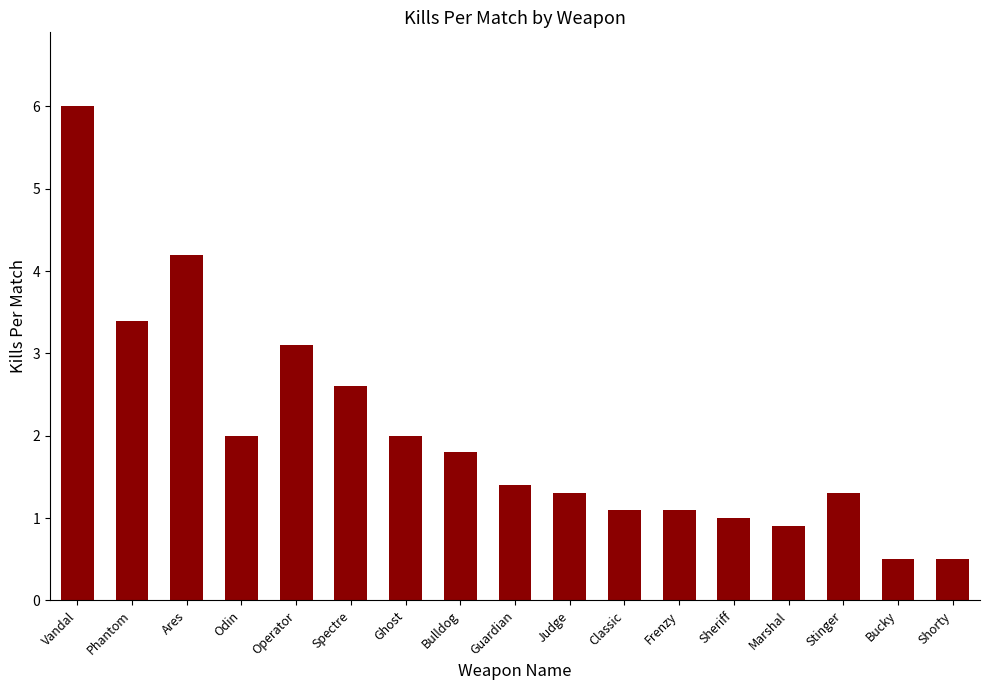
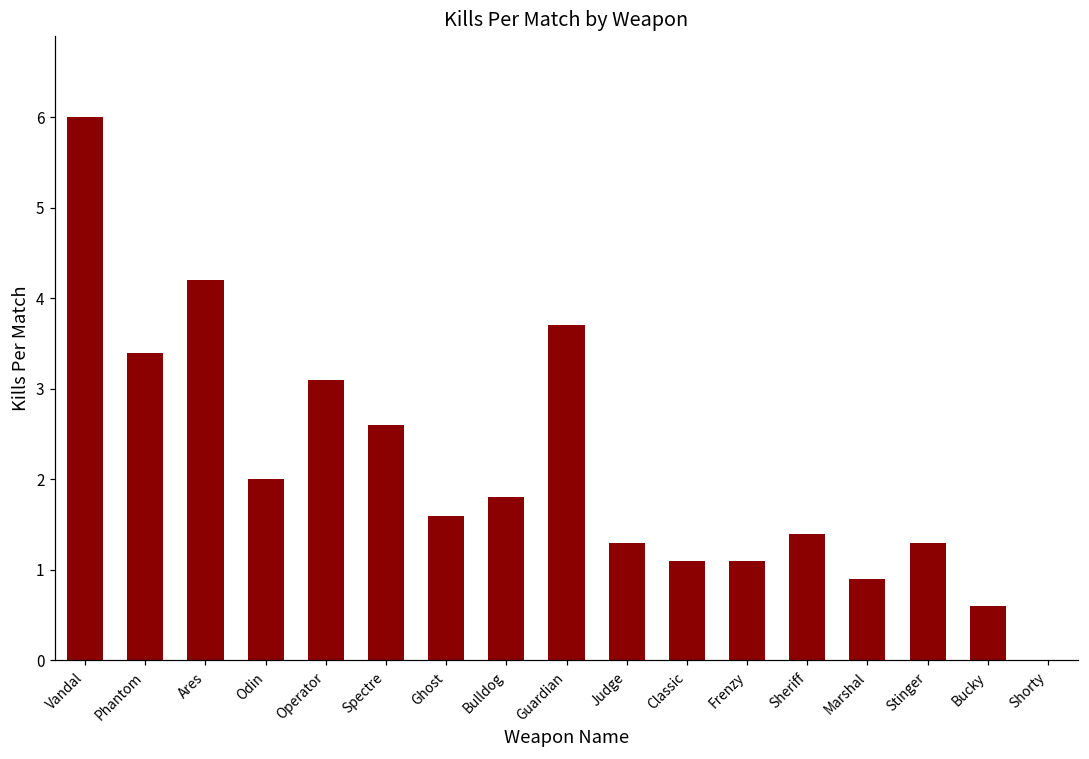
  {
    "Vandal": 6.0,
    "Phantom": 3.4,
    "Ares": 4.2,
    "Odin": 2.0,
    "Operator": 3.1,
    "Spectre": 2.6,
-   "Ghost": 2.0,
+   "Ghost": 1.6,
    "Bulldog": 1.8,
-   "Guardian": 1.4,
+   "Guardian": 3.7,
    "Judge": 1.3,
    "Classic": 1.1,
    "Frenzy": 1.1,
-   "Sheriff": 1.0,
+   "Sheriff": 1.4,
    "Marshal": 0.9,
    "Stinger": 1.3,
-   "Bucky": 0.5,
-   "Shorty": 0.5
+   "Bucky": 0.6,
+   "Shorty": 0.0
  }
